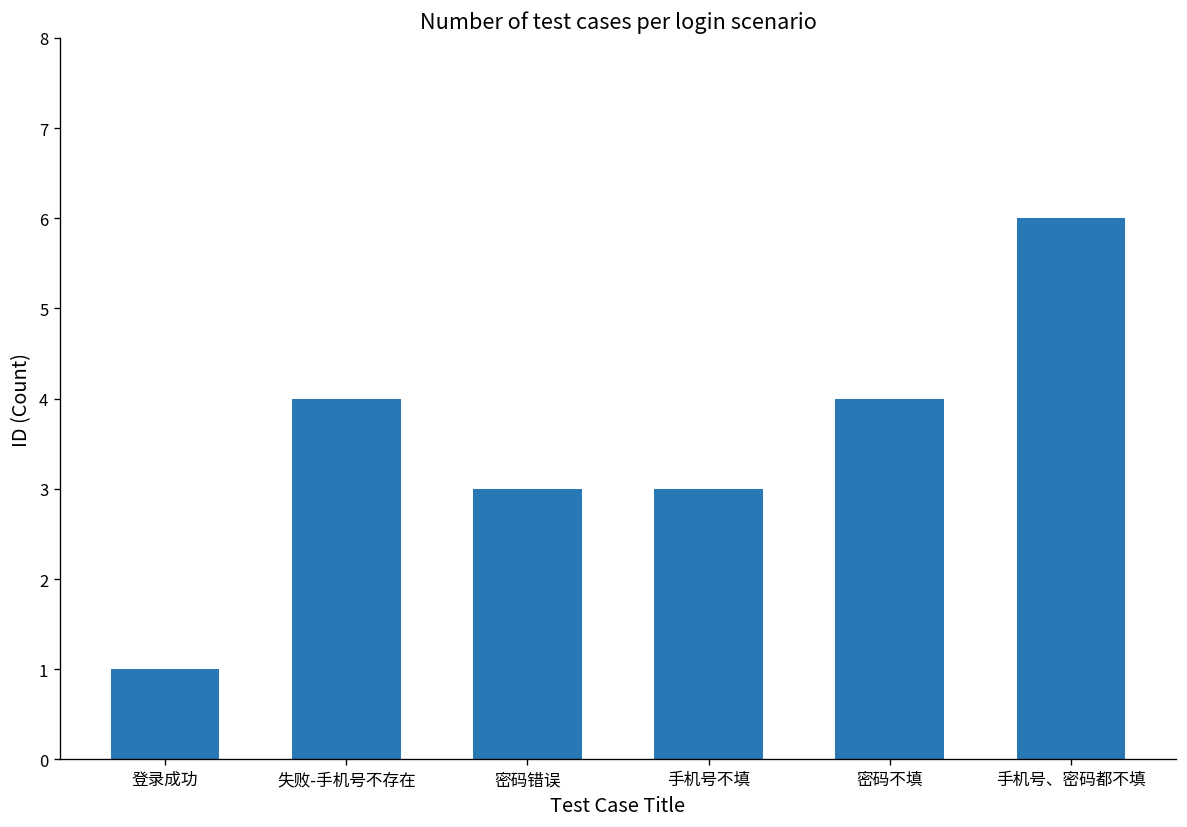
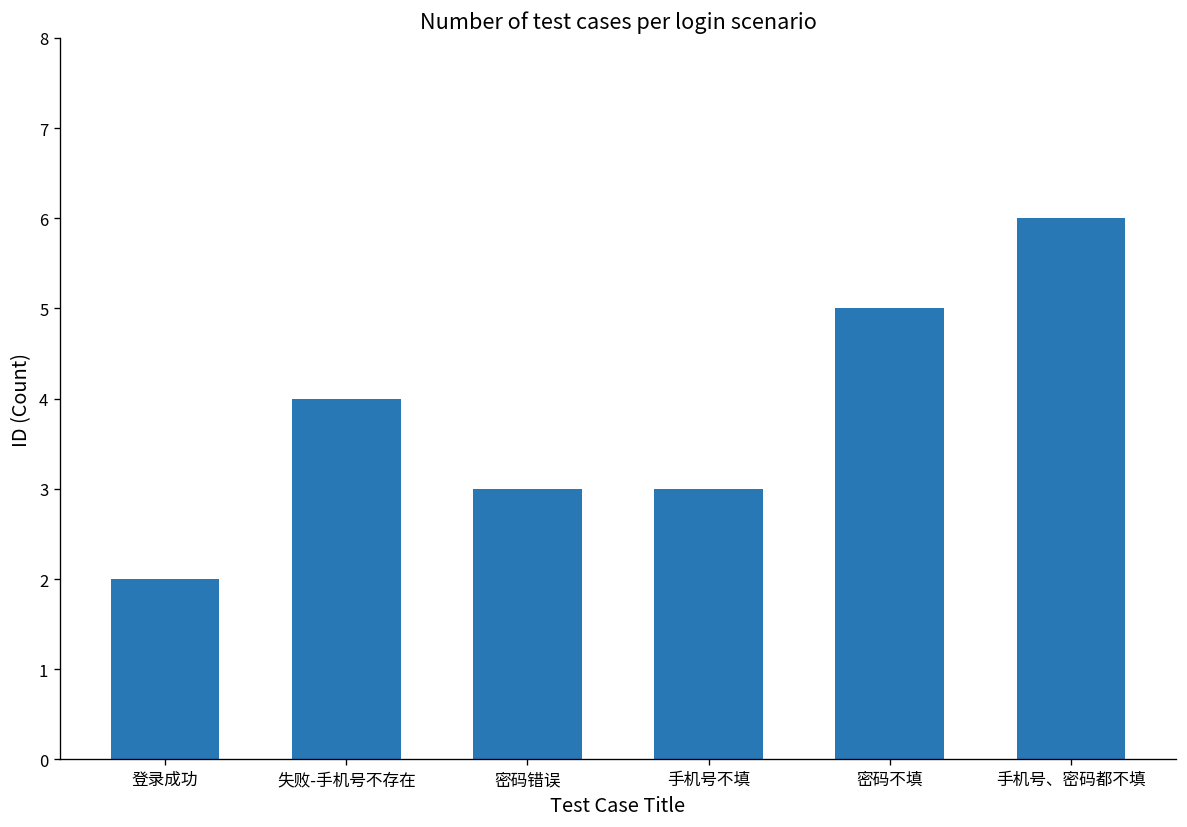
  {
-   "登录成功": 1,
+   "登录成功": 2,
    "失败-手机号不存在": 4,
    "密码错误": 3,
    "手机号不填": 3,
-   "密码不填": 4,
+   "密码不填": 5,
    "手机号、密码都不填": 6
  }
